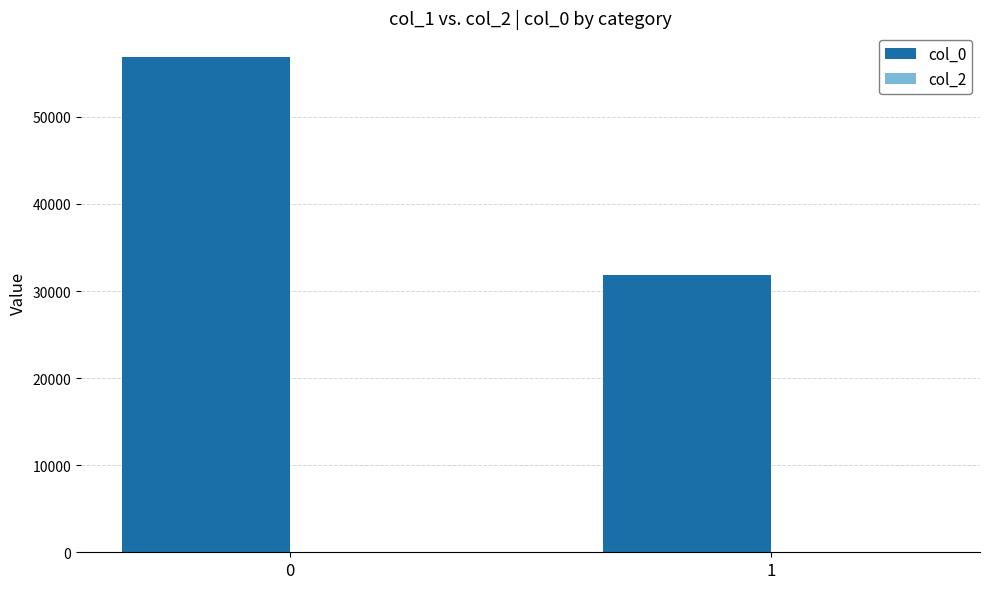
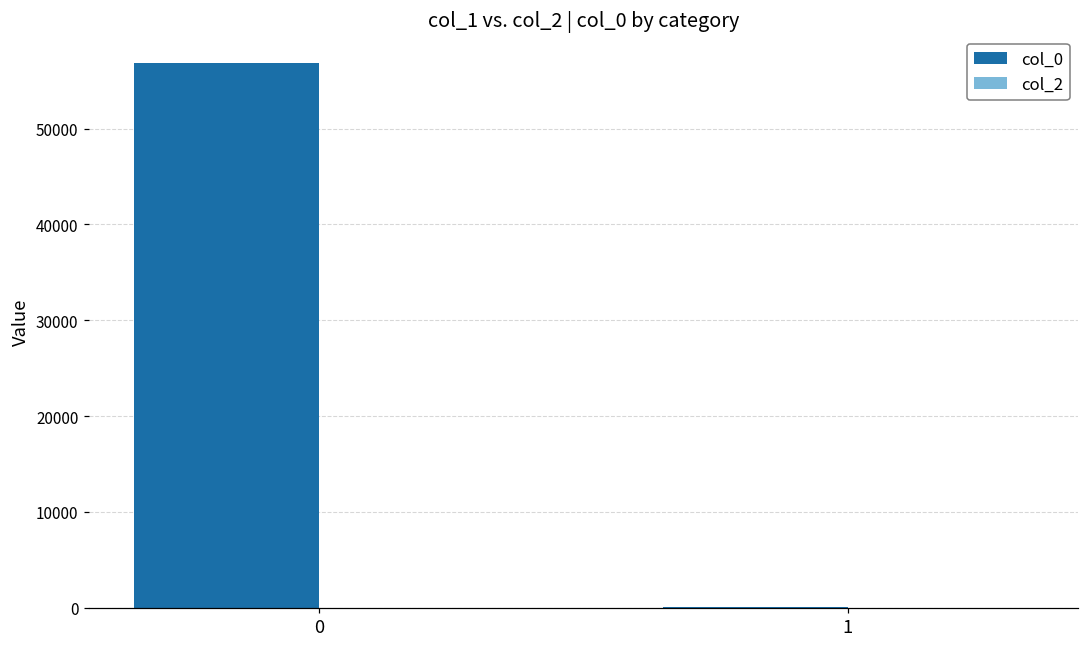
  {
    "col_0": {
      "0": 57000,
-     "1": 32000
+     "1": 0
    },
    "col_2": {
      "0": 0,
      "1": 0
    }
  }
